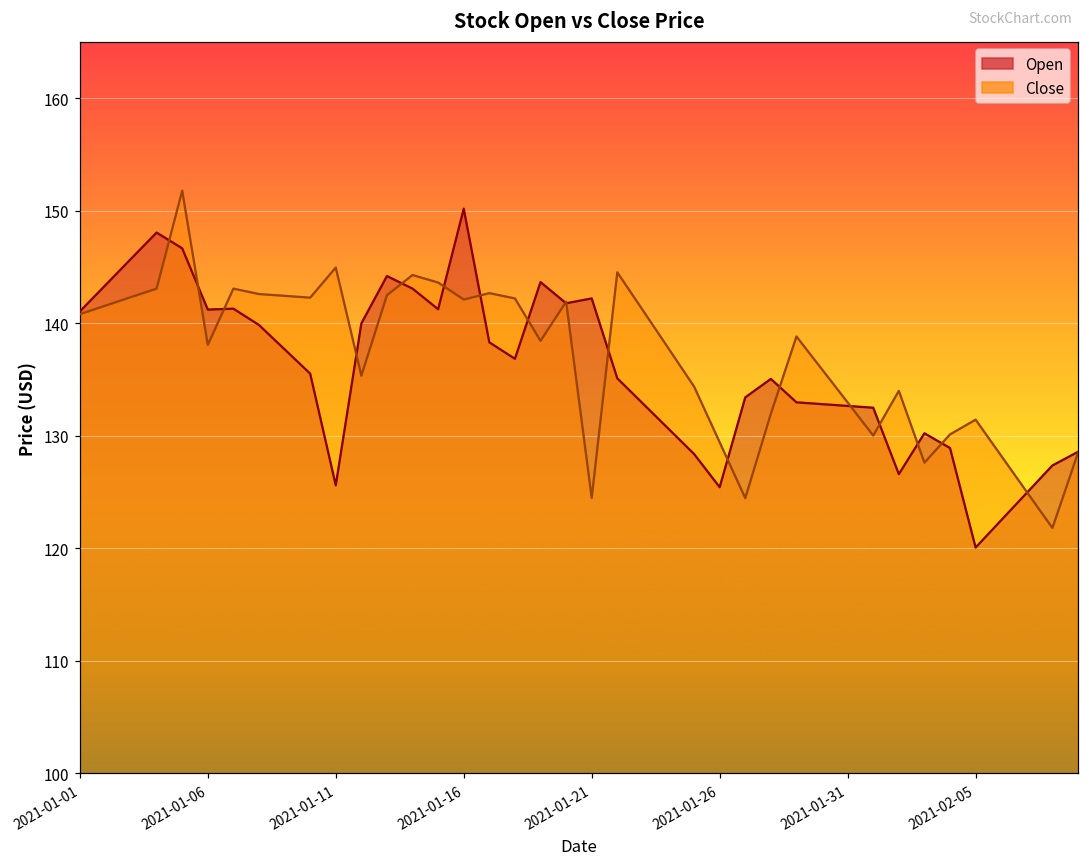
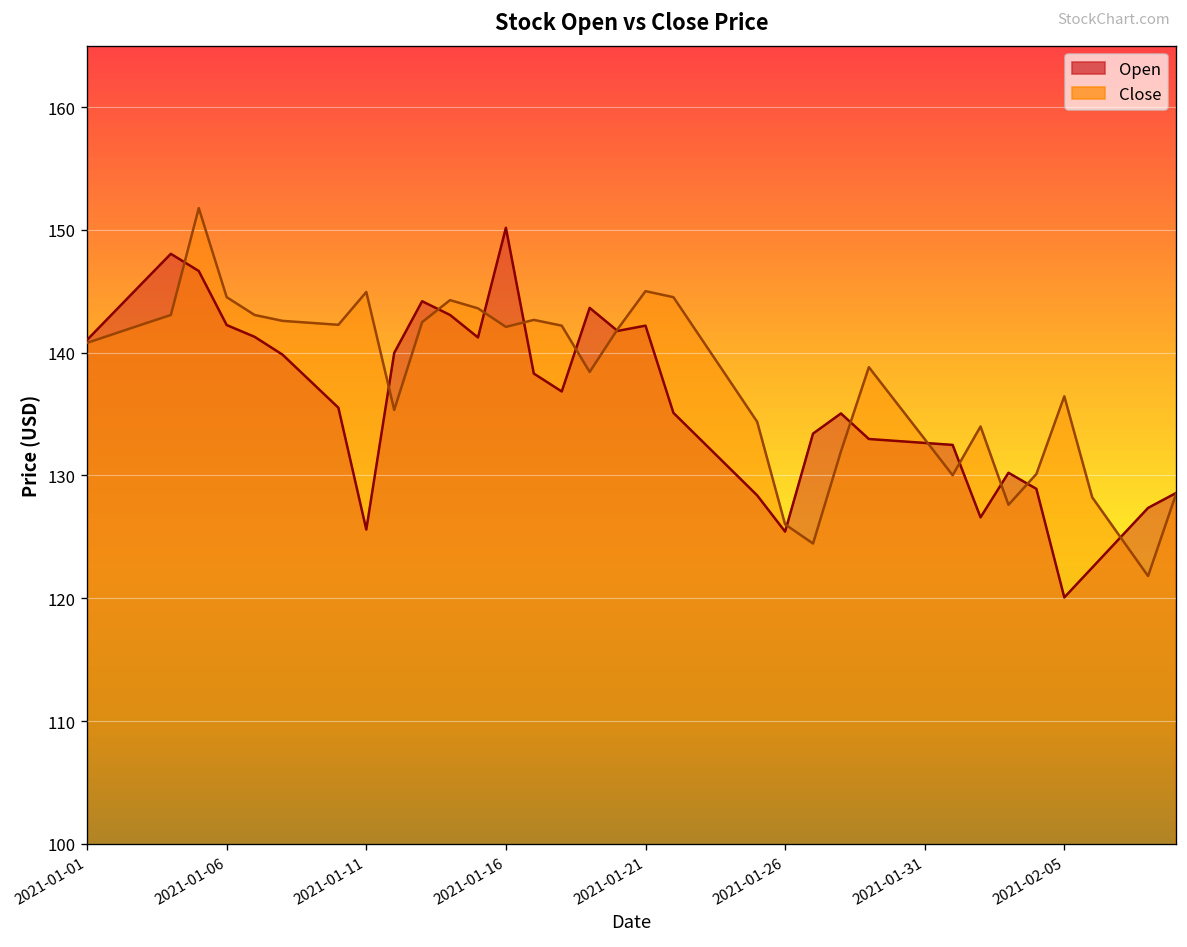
  {
    "Open": {
-     "2021-01-06": 141.2,
+     "2021-01-06": 142.3,
      "2021-01-11": 125.6,
      "2021-01-16": 150.2,
      "2021-01-21": 142.2,
      "2021-01-26": 125.4,
      "2021-01-31": 132.7,
      "2021-02-05": 120.1
    },
    "Close": {
-     "2021-01-06": 138.1,
+     "2021-01-06": 144.5,
      "2021-01-11": 144.9,
      "2021-01-16": 142.1,
-     "2021-01-21": 124.5,
-     "2021-01-26": 129.4,
+     "2021-01-21": 145.0,
+     "2021-01-26": 126.0,
      "2021-01-31": 133.0,
-     "2021-02-05": 131.4
+     "2021-02-05": 136.5
    }
  }
